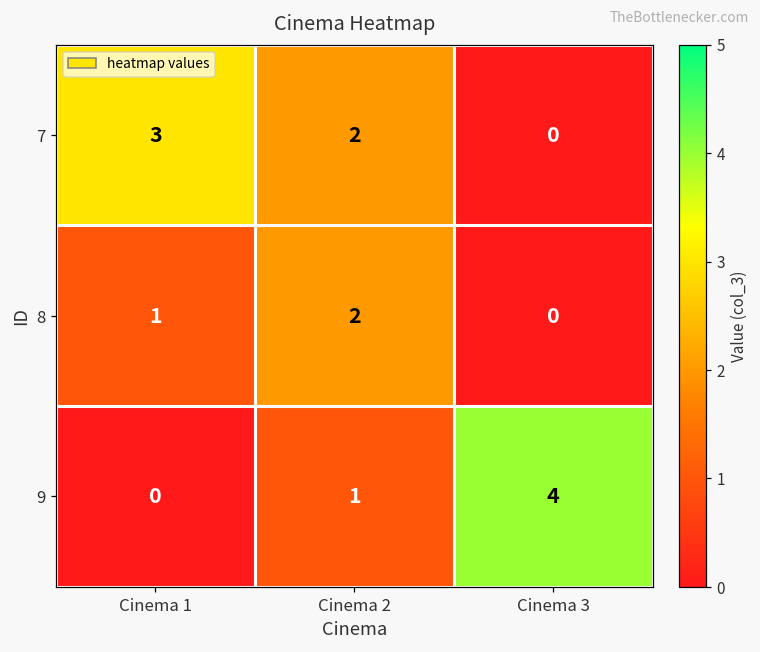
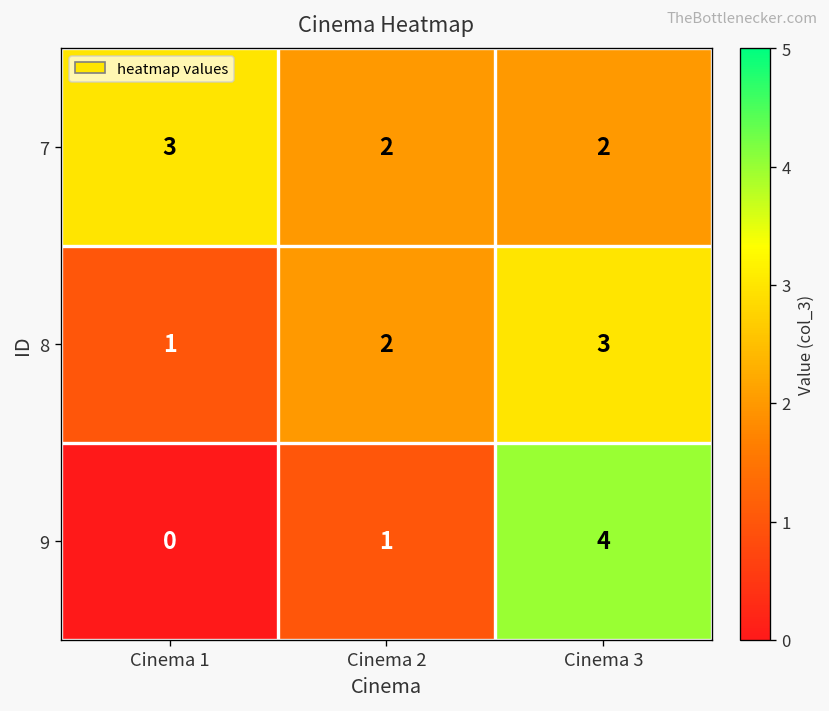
  {
    "7": {
      "Cinema 1": 3,
      "Cinema 2": 2,
-     "Cinema 3": 0
+     "Cinema 3": 2
    },
    "8": {
      "Cinema 1": 1,
      "Cinema 2": 2,
-     "Cinema 3": 0
+     "Cinema 3": 3
    },
    "9": {
      "Cinema 1": 0,
      "Cinema 2": 1,
      "Cinema 3": 4
    }
  }
